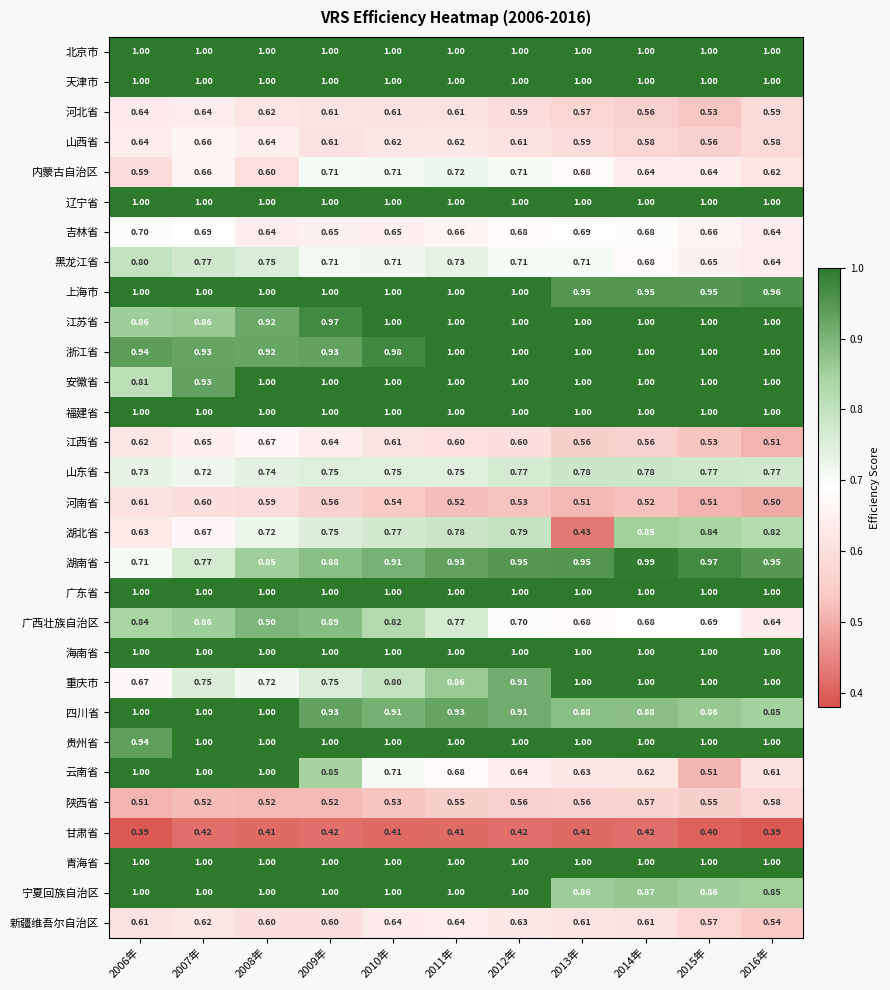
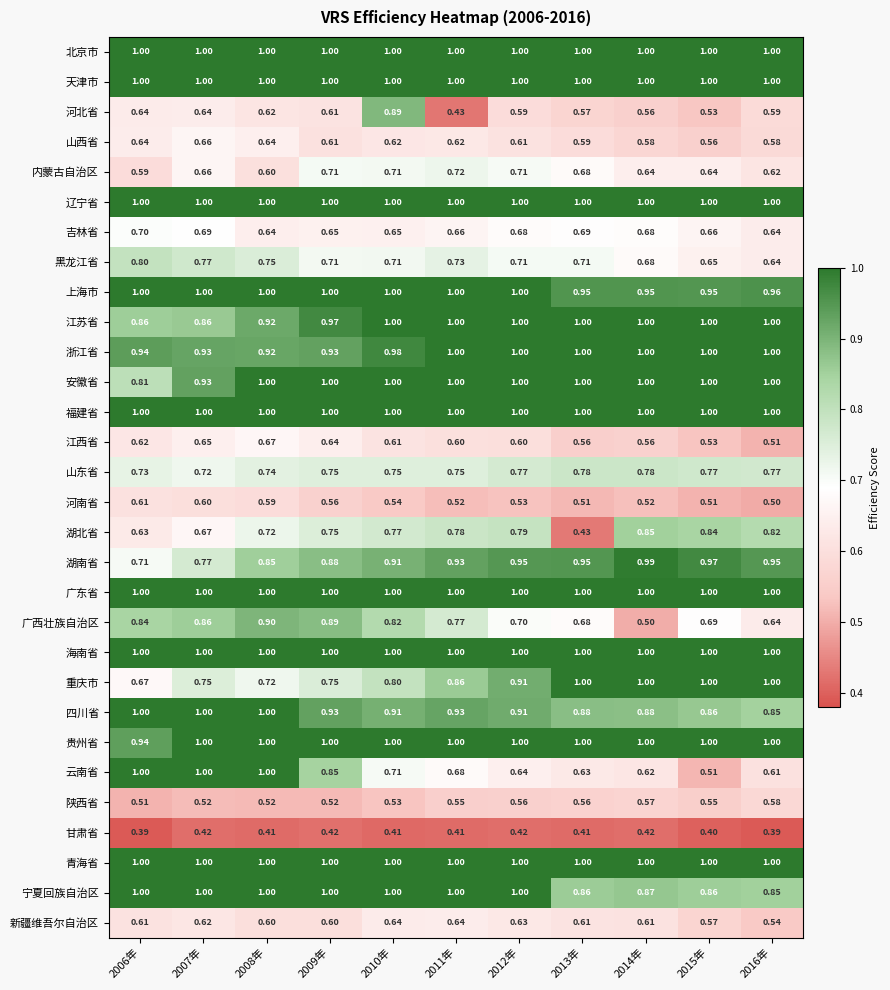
  {
    "河北省": {
      "2006年": 0.64,
      "2007年": 0.64,
      "2008年": 0.62,
      "2009年": 0.61,
-     "2010年": 0.61,
-     "2011年": 0.61,
+     "2010年": 0.89,
+     "2011年": 0.43,
      "2012年": 0.59,
      "2013年": 0.57,
      "2014年": 0.56,
      "2015年": 0.53,
      "2016年": 0.59
    },
    "广西壮族自治区": {
      "2006年": 0.84,
      "2007年": 0.86,
      "2008年": 0.90,
      "2009年": 0.89,
      "2010年": 0.82,
      "2011年": 0.77,
      "2012年": 0.70,
      "2013年": 0.68,
-     "2014年": 0.68,
+     "2014年": 0.50,
      "2015年": 0.69,
      "2016年": 0.64
    }
  }
